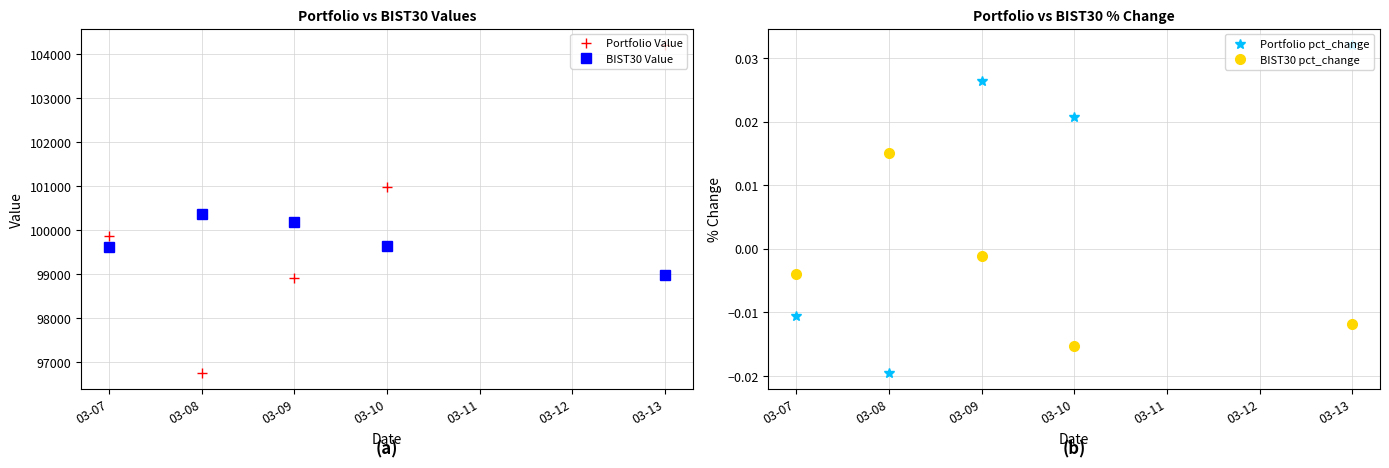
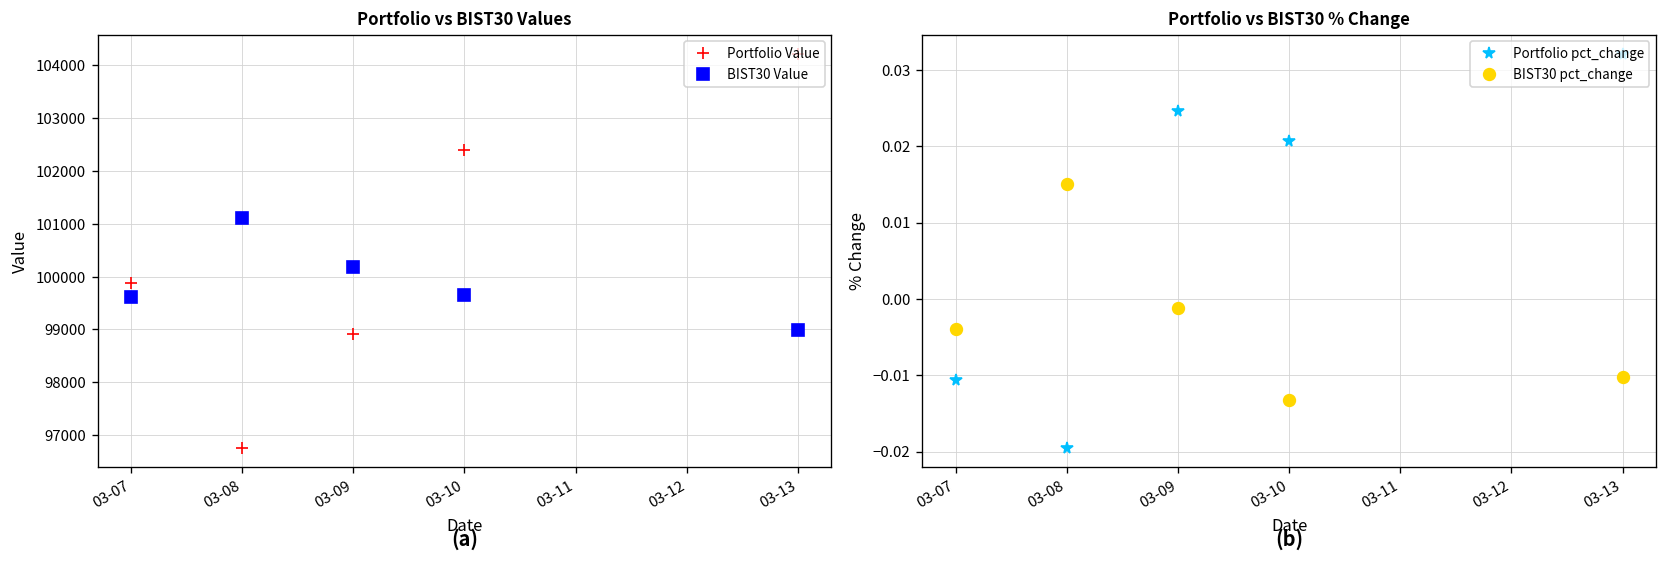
  {
    "Portfolio vs BIST30 Values": {
      "Portfolio Value": {
        "03-07": 99900,
        "03-08": 96800,
        "03-09": 98900,
-       "03-10": 101000
+       "03-10": 102400
      },
      "BIST30 Value": {
        "03-07": 99600,
-       "03-08": 100400,
+       "03-08": 101100,
        "03-09": 100200,
        "03-10": 99600,
        "03-13": 99000
      }
    },
    "Portfolio vs BIST30 % Change": {
      "Portfolio pct_change": {
        "03-07": -0.011,
        "03-08": -0.019,
-       "03-09": 0.026,
+       "03-09": 0.025,
        "03-10": 0.021
      },
      "BIST30 pct_change": {
        "03-07": -0.004,
        "03-08": 0.015,
        "03-09": -0.001,
-       "03-10": -0.015,
-       "03-13": -0.012
+       "03-10": -0.013,
+       "03-13": -0.010
      }
    }
  }
